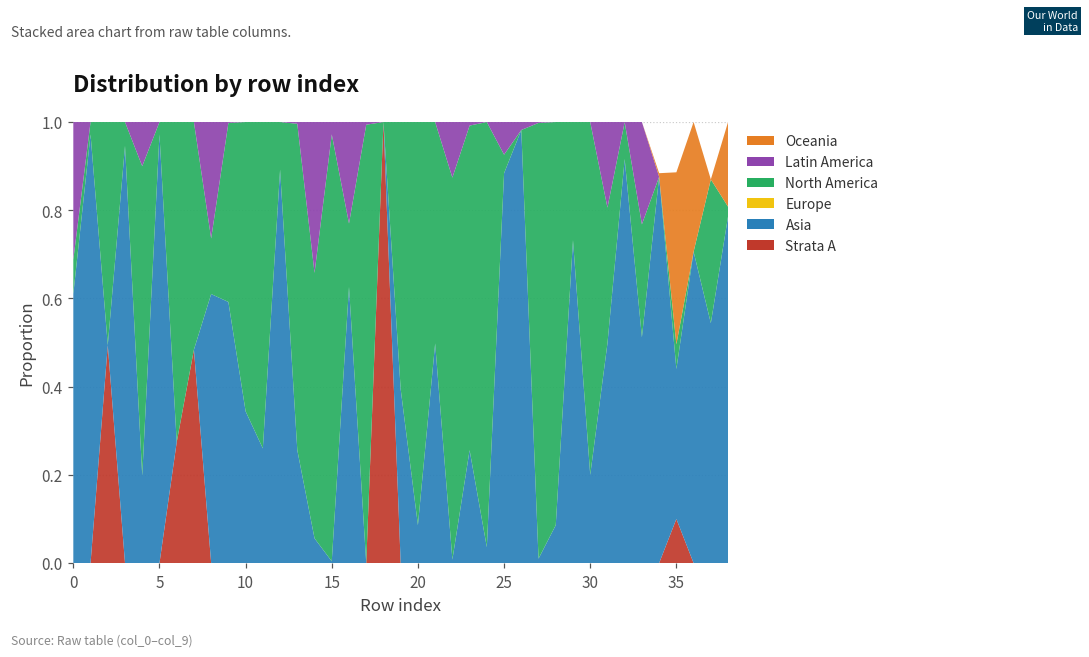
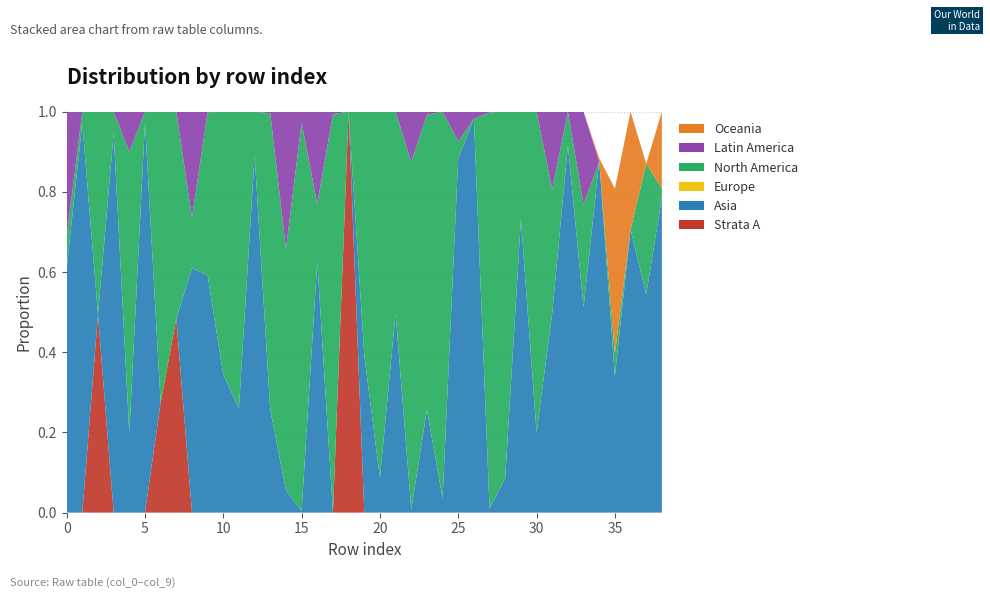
  {
    "Strata A": {
      "0": 0.0,
      "5": 0.0,
      "10": 0.0,
      "20": 0.0,
      "25": 0.0,
      "30": 0.0,
-     "35": 0.1
+     "35": 0.0
    },
    "North America": {
      "0": 0.08,
      "15": 0.97,
      "25": 0.04
    },
    "Oceania": {
-     "35": 0.39
+     "35": 0.41
    }
  }
